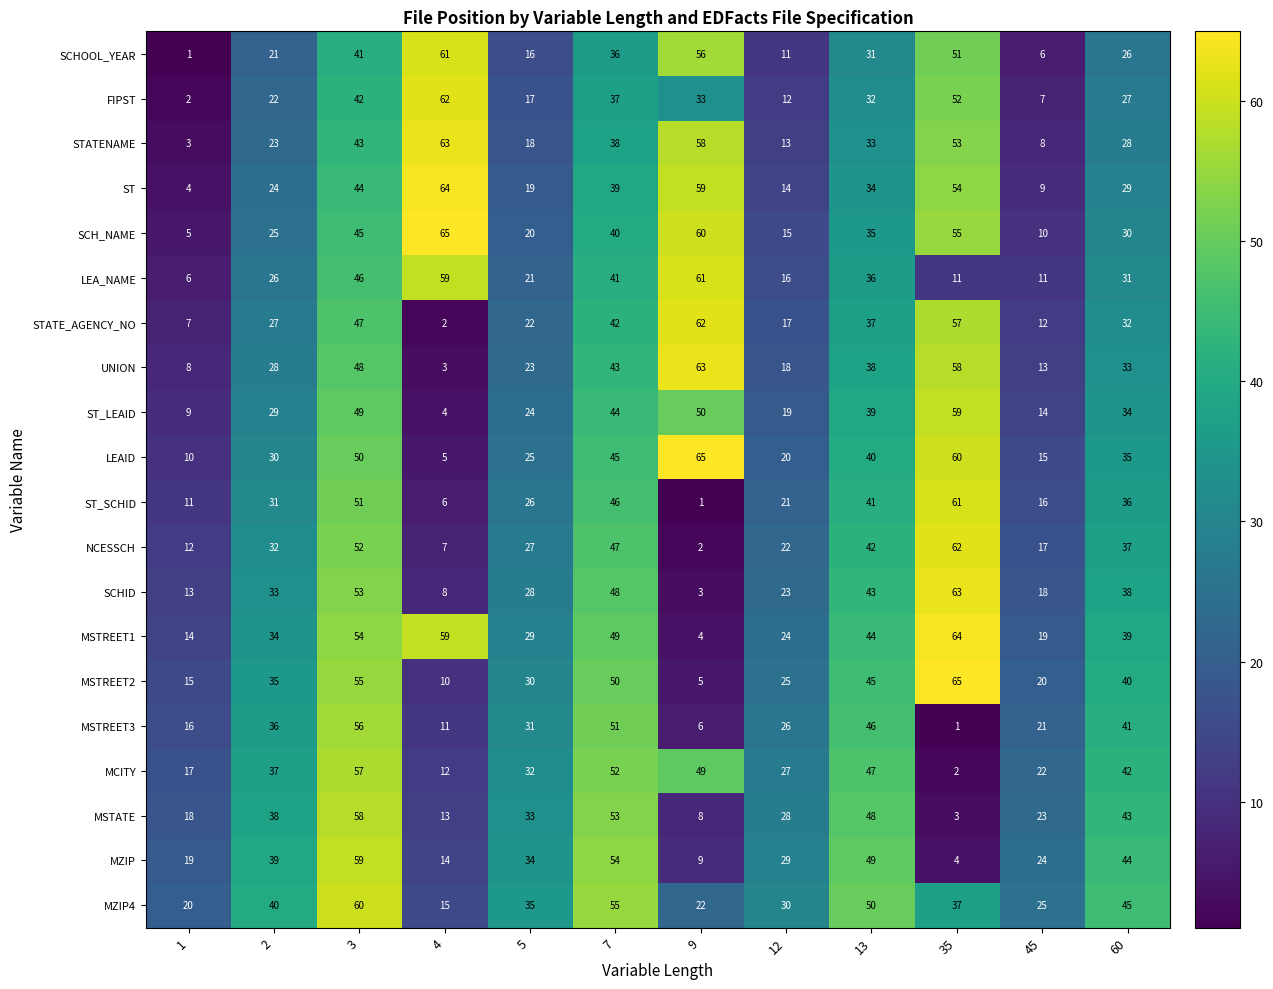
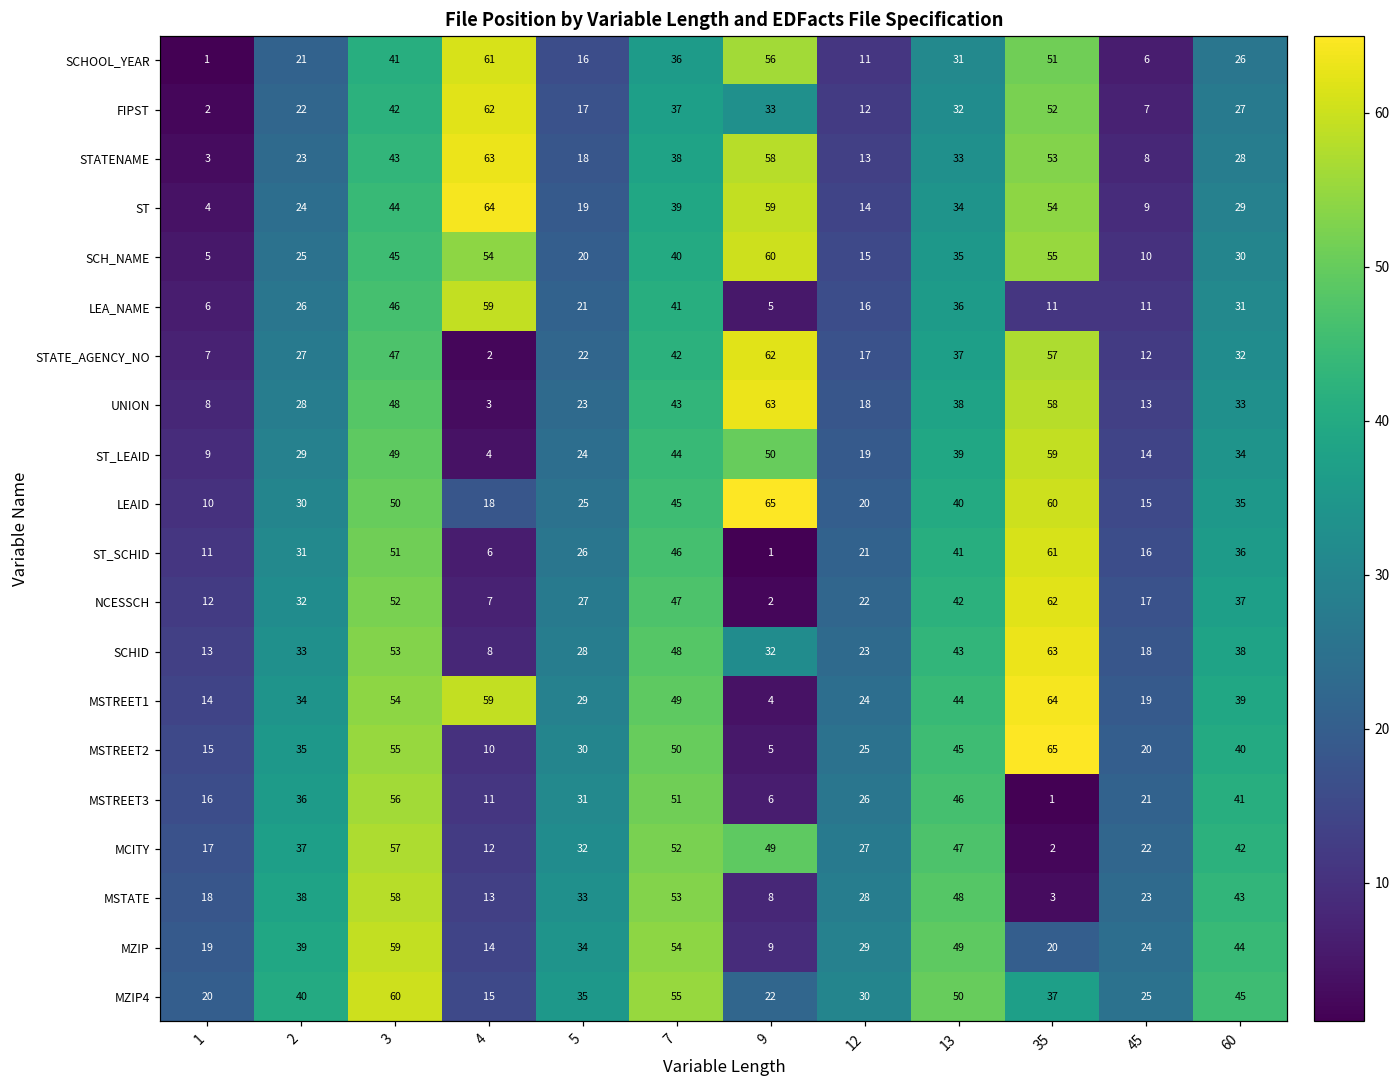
  {
    "SCH_NAME": {
      "1": 5,
      "2": 25,
      "3": 45,
-     "4": 65,
+     "4": 54,
      "5": 20,
      "7": 40,
      "9": 60,
      "12": 15,
      "13": 35,
      "35": 55,
      "45": 10,
      "60": 30
    },
    "LEA_NAME": {
      "1": 6,
      "2": 26,
      "3": 46,
      "4": 59,
      "5": 21,
      "7": 41,
-     "9": 61,
+     "9": 5,
      "12": 16,
      "13": 36,
      "35": 11,
      "45": 11,
      "60": 31
    },
    "LEAID": {
      "1": 10,
      "2": 30,
      "3": 50,
-     "4": 5,
+     "4": 18,
      "5": 25,
      "7": 45,
      "9": 65,
      "12": 20,
      "13": 40,
      "35": 60,
      "45": 15,
      "60": 35
    },
    "SCHID": {
      "1": 13,
      "2": 33,
      "3": 53,
      "4": 8,
      "5": 28,
      "7": 48,
-     "9": 3,
+     "9": 32,
      "12": 23,
      "13": 43,
      "35": 63,
      "45": 18,
      "60": 38
    },
    "MZIP": {
      "1": 19,
      "2": 39,
      "3": 59,
      "4": 14,
      "5": 34,
      "7": 54,
      "9": 9,
      "12": 29,
      "13": 49,
-     "35": 4,
+     "35": 20,
      "45": 24,
      "60": 44
    }
  }
